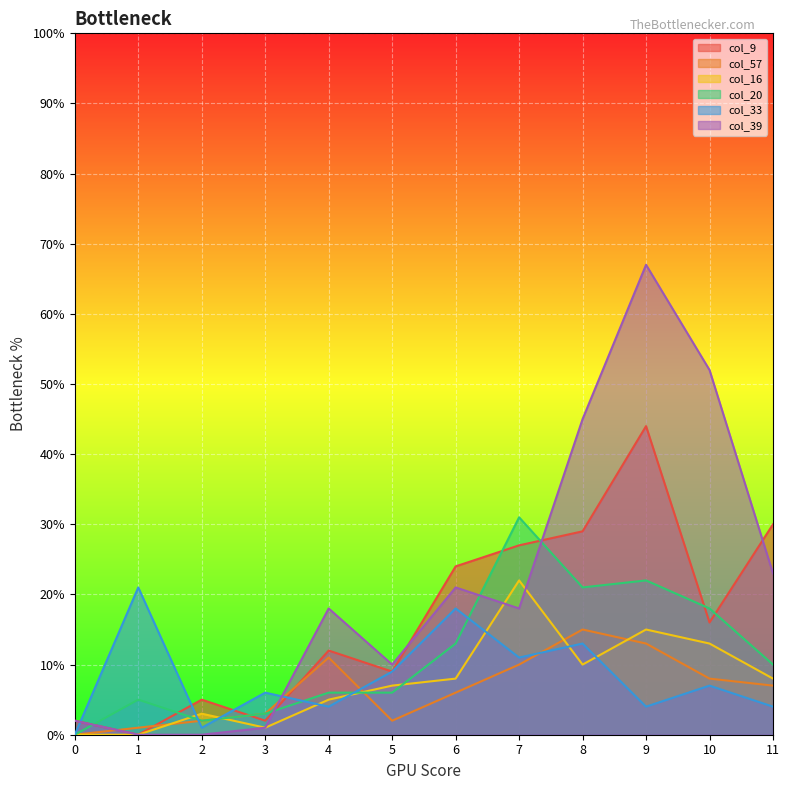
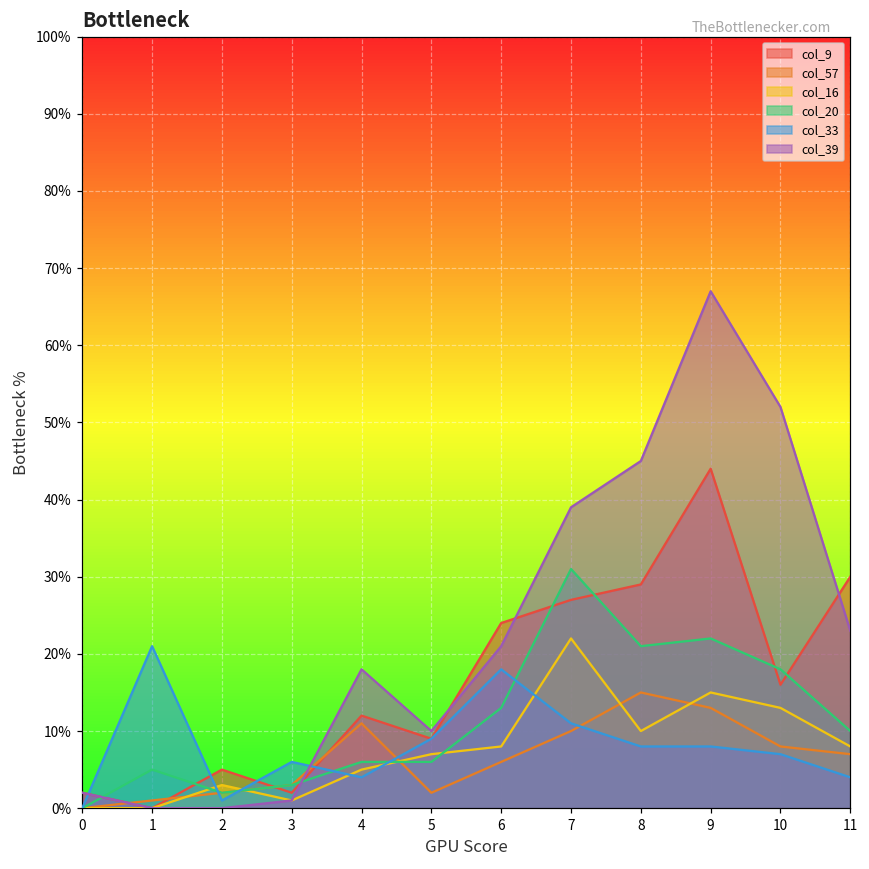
  {
    "col_16": {
      "2": "3%",
      "4": "5%",
      "5": "7%",
      "6": "8%",
      "7": "22%",
      "8": "10%",
      "9": "15%",
      "10": "13%",
      "11": "8%"
    },
    "col_20": {
      "1": "5%",
      "4": "6%",
      "5": "6%",
      "6": "13%",
      "7": "31%",
      "8": "21%",
      "9": "22%",
      "10": "18%",
      "11": "10%"
    },
    "col_33": {
      "1": "21%",
      "2": "1%",
      "3": "6%",
      "4": "4%",
      "6": "18%",
      "7": "11%",
-     "8": "13%",
-     "9": "4%",
+     "8": "8%",
+     "9": "8%",
      "10": "7%",
      "11": "4%"
    },
    "col_39": {
      "2": "0%",
      "4": "18%",
      "5": "10%",
      "6": "21%",
-     "7": "18%",
+     "7": "39%",
      "8": "45%",
      "9": "67%",
      "10": "52%",
      "11": "23%"
    }
  }
